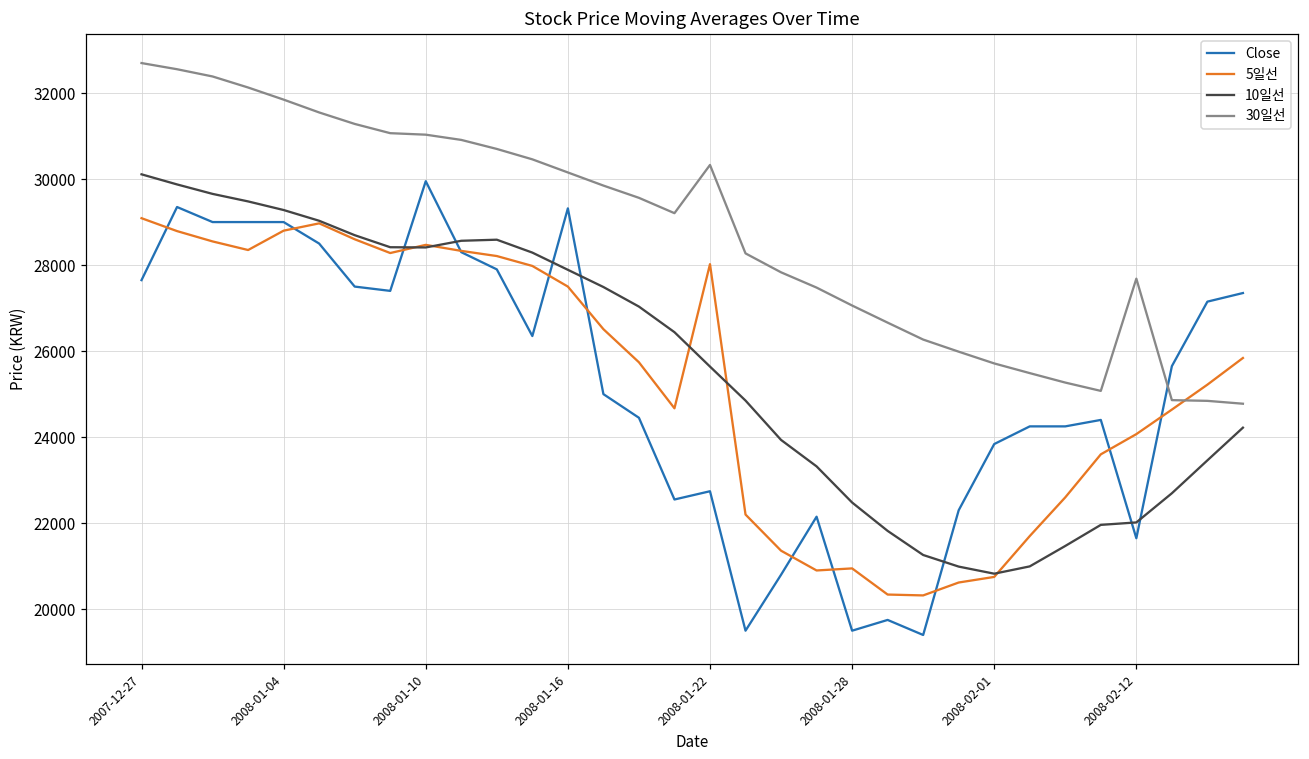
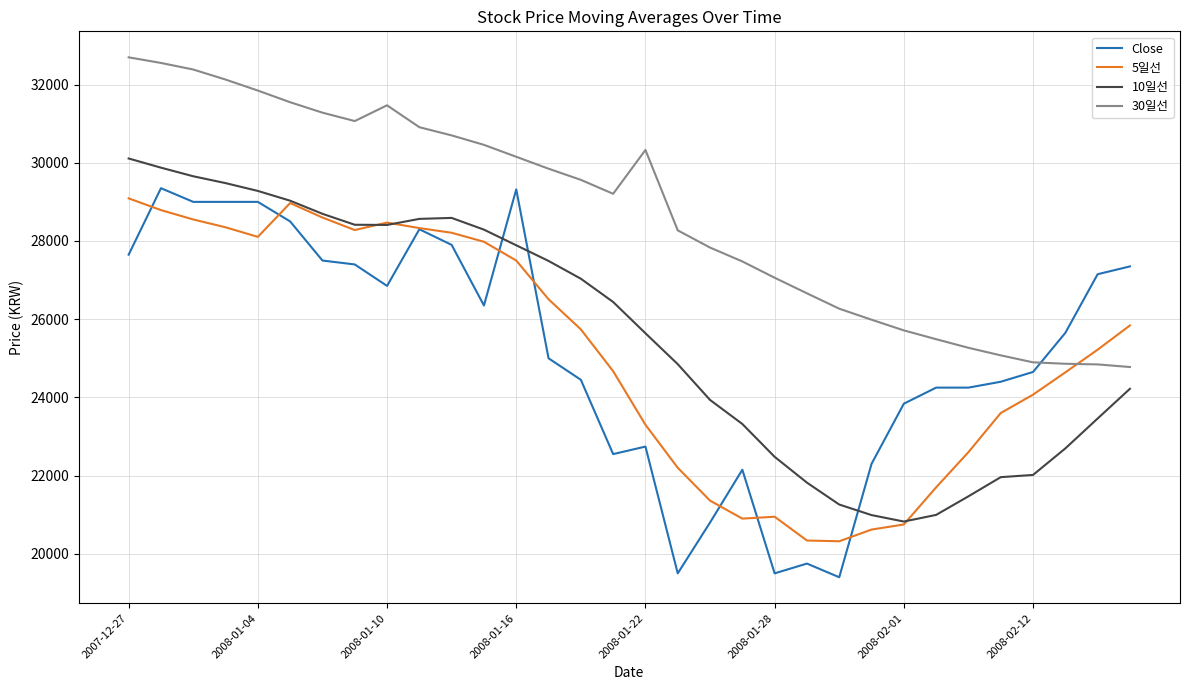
  {
    "Close": {
      "2007-12-27": 27700,
      "2008-01-04": 29000,
-     "2008-01-10": 30000,
+     "2008-01-10": 26900,
      "2008-01-16": 29300,
      "2008-01-22": 22700,
      "2008-01-28": 19500,
      "2008-02-01": 23800,
-     "2008-02-12": 21600
+     "2008-02-12": 24700
    },
    "5일선": {
      "2007-12-27": 29100,
-     "2008-01-04": 28800,
+     "2008-01-04": 28100,
      "2008-01-16": 27500,
-     "2008-01-22": 28000,
+     "2008-01-22": 23300,
      "2008-01-28": 20900,
      "2008-02-01": 20800,
      "2008-02-12": 24100
    },
    "10일선": {
      "2007-12-27": 30100,
      "2008-01-04": 29300,
      "2008-01-16": 27900,
      "2008-01-22": 25600,
      "2008-01-28": 22500,
      "2008-02-01": 20800,
      "2008-02-12": 22000
    },
    "30일선": {
      "2007-12-27": 32700,
      "2008-01-04": 31800,
-     "2008-01-10": 31000,
+     "2008-01-10": 31500,
      "2008-01-16": 30200,
      "2008-01-22": 30300,
      "2008-01-28": 27100,
      "2008-02-01": 25700,
-     "2008-02-12": 27700
+     "2008-02-12": 24900
    }
  }
